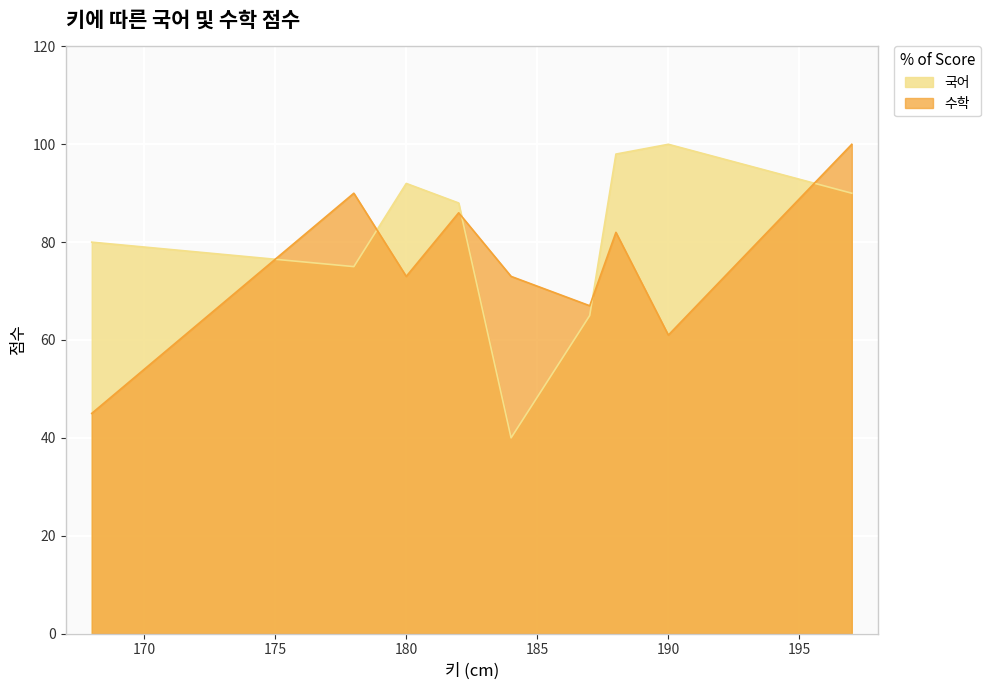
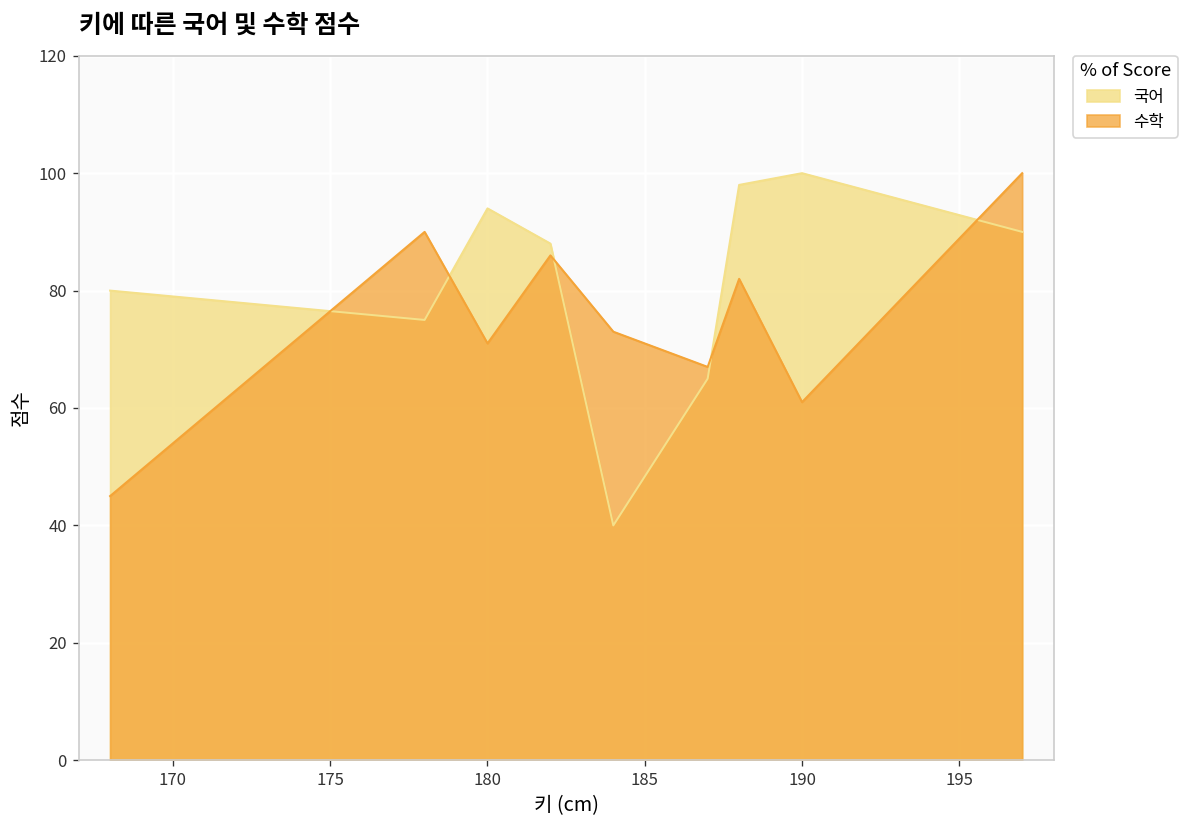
  {
    "국어": {
-     "180": 92,
+     "180": 94,
      "190": 100
    },
    "수학": {
-     "180": 73,
+     "180": 71,
      "190": 61
    }
  }
